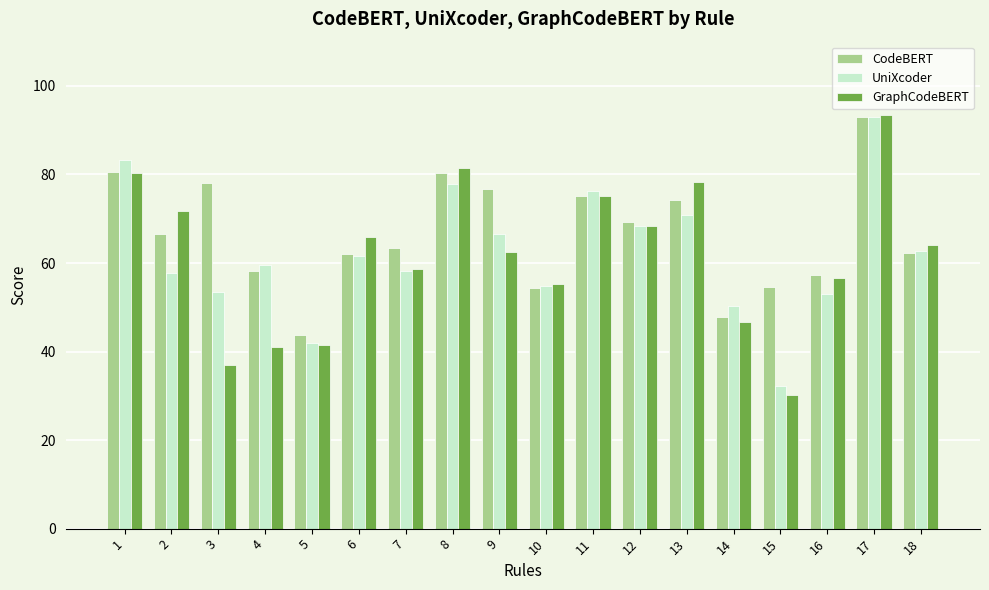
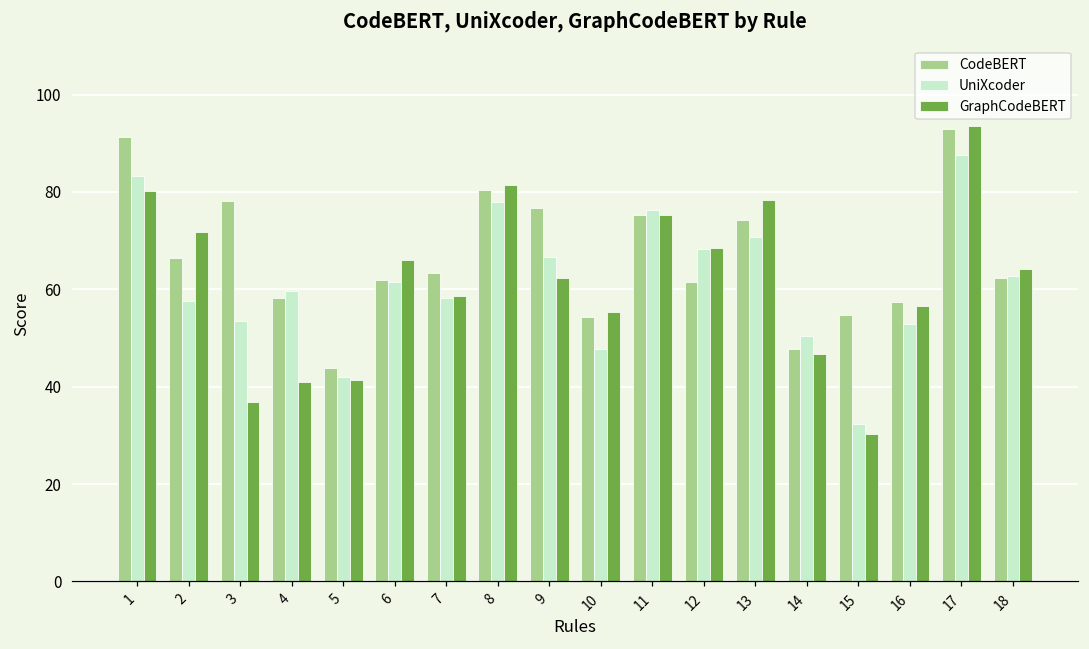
  {
    "CodeBERT": {
-     "1": 81,
+     "1": 91,
      "2": 67,
      "3": 78,
      "4": 58,
      "5": 44,
      "6": 62,
      "7": 63,
      "8": 80,
      "9": 77,
      "10": 54,
      "11": 75,
-     "12": 69,
+     "12": 61,
      "13": 74,
      "14": 48,
      "15": 55,
      "16": 57,
      "17": 93,
      "18": 62
    },
    "UniXcoder": {
      "1": 83,
      "2": 58,
      "3": 53,
      "4": 60,
      "5": 42,
      "6": 61,
      "7": 58,
      "8": 78,
      "9": 67,
-     "10": 55,
+     "10": 48,
      "11": 76,
      "12": 68,
      "13": 71,
      "14": 50,
      "15": 32,
      "16": 53,
-     "17": 93,
+     "17": 88,
      "18": 63
    },
    "GraphCodeBERT": {
      "1": 80,
      "2": 72,
      "3": 37,
      "4": 41,
      "5": 41,
      "6": 66,
      "7": 59,
      "8": 81,
      "9": 62,
      "10": 55,
      "11": 75,
      "12": 68,
      "13": 78,
      "14": 47,
      "15": 30,
      "16": 57,
      "17": 93,
      "18": 64
    }
  }
